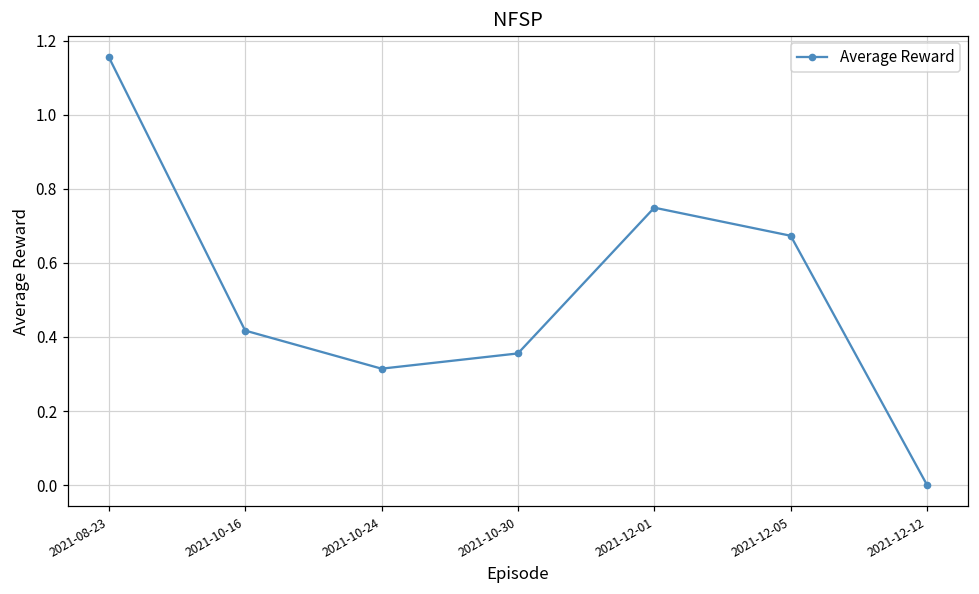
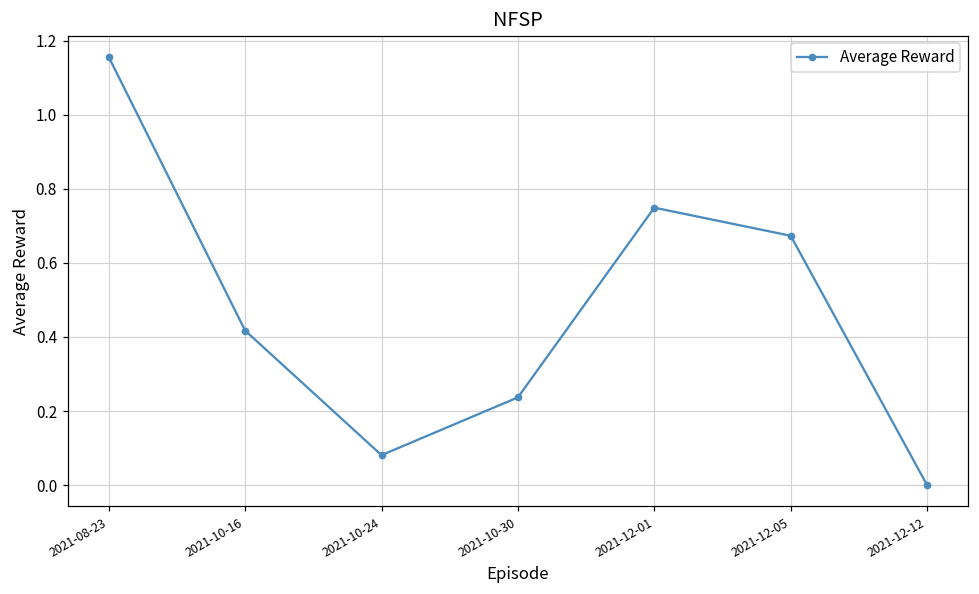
  {
    "2021-08-23": 1.16,
    "2021-10-16": 0.42,
-   "2021-10-24": 0.31,
-   "2021-10-30": 0.36,
+   "2021-10-24": 0.08,
+   "2021-10-30": 0.24,
    "2021-12-01": 0.75,
    "2021-12-05": 0.67,
    "2021-12-12": 0.00
  }
